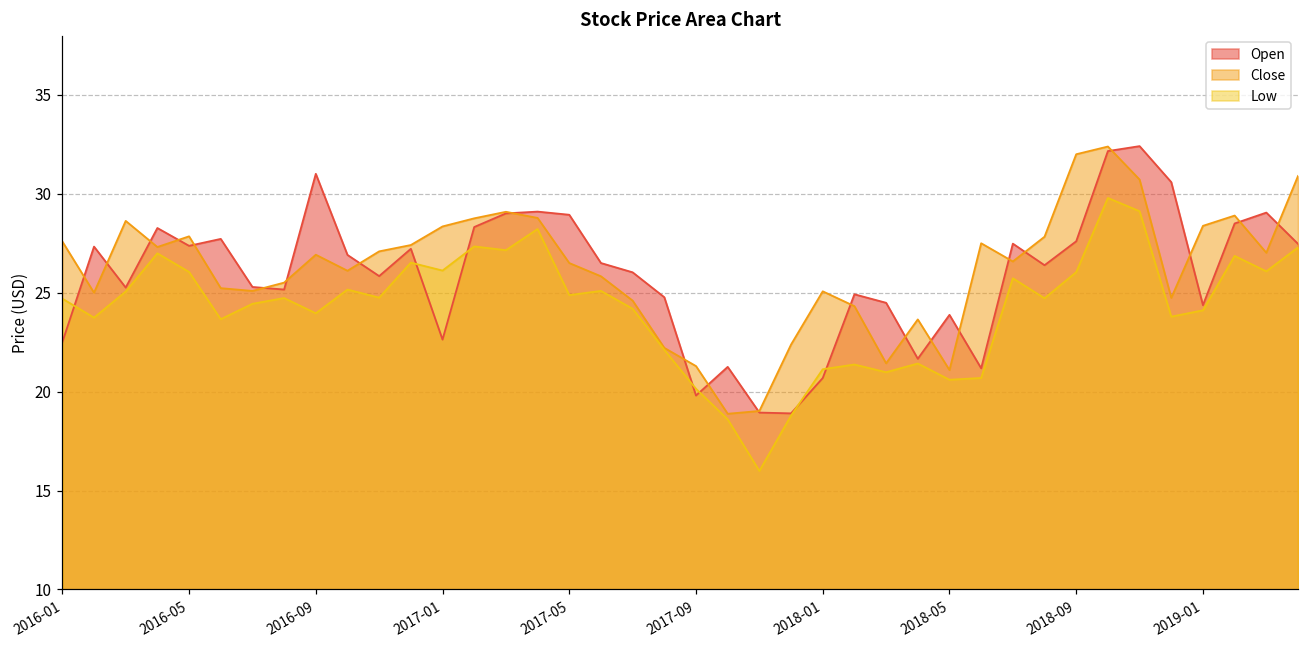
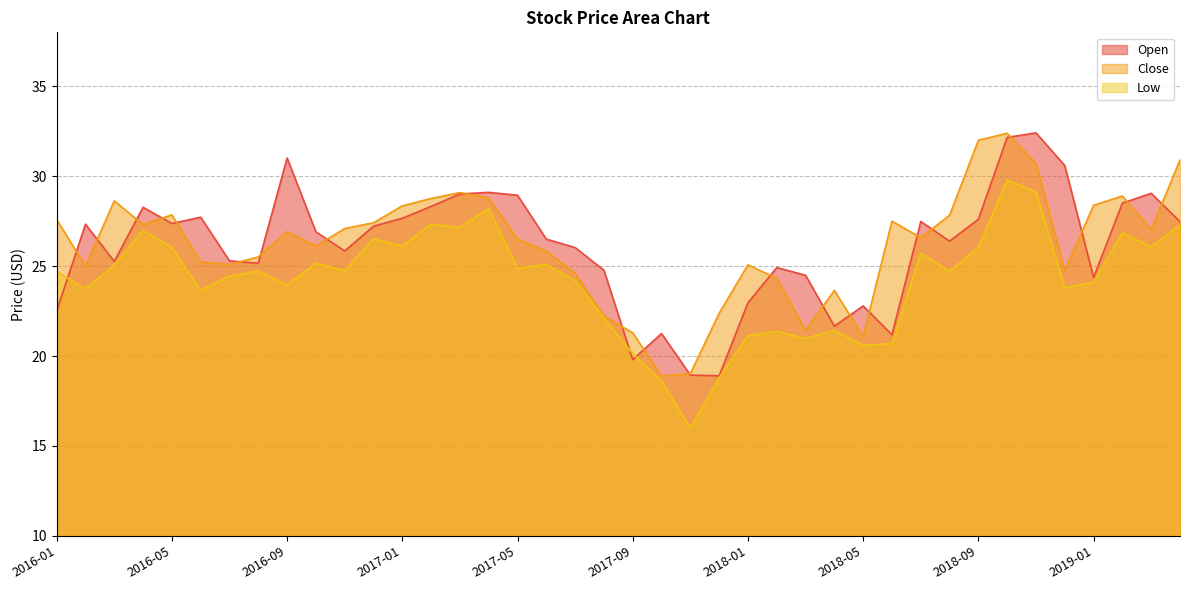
  {
    "Open": {
      "2016-01": 22.5,
      "2016-05": 27.4,
      "2016-09": 31.0,
-     "2017-01": 22.6,
+     "2017-01": 27.7,
      "2017-05": 28.9,
      "2017-09": 19.8,
-     "2018-01": 20.7,
-     "2018-05": 23.9,
+     "2018-01": 23.0,
+     "2018-05": 22.8,
      "2018-09": 27.6,
      "2019-01": 24.4
    }
  }
